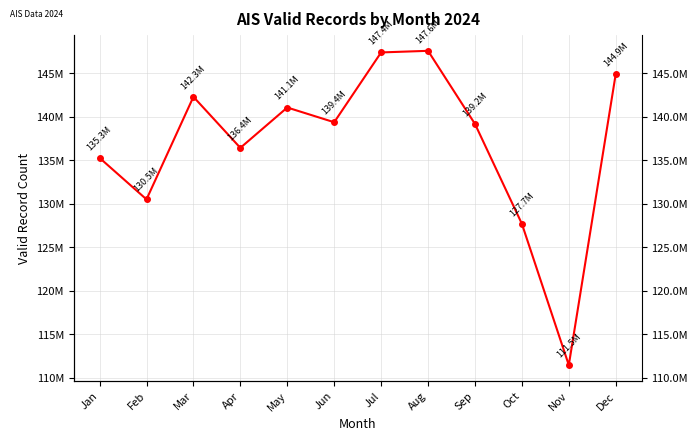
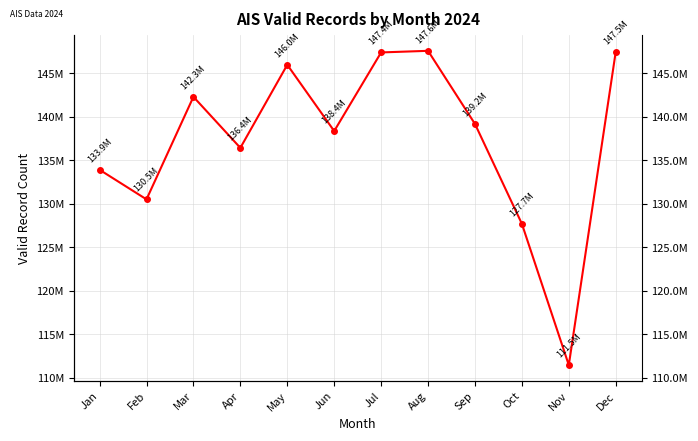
  {
-   "Jan": "135.3M",
+   "Jan": "133.9M",
    "Feb": "130.5M",
    "Mar": "142.3M",
    "Apr": "136.4M",
-   "May": "141.1M",
-   "Jun": "139.4M",
+   "May": "146.0M",
+   "Jun": "138.4M",
    "Jul": "147.4M",
    "Aug": "147.6M",
    "Sep": "139.2M",
    "Oct": "127.7M",
    "Nov": "111.5M",
-   "Dec": "144.9M"
+   "Dec": "147.5M"
  }
